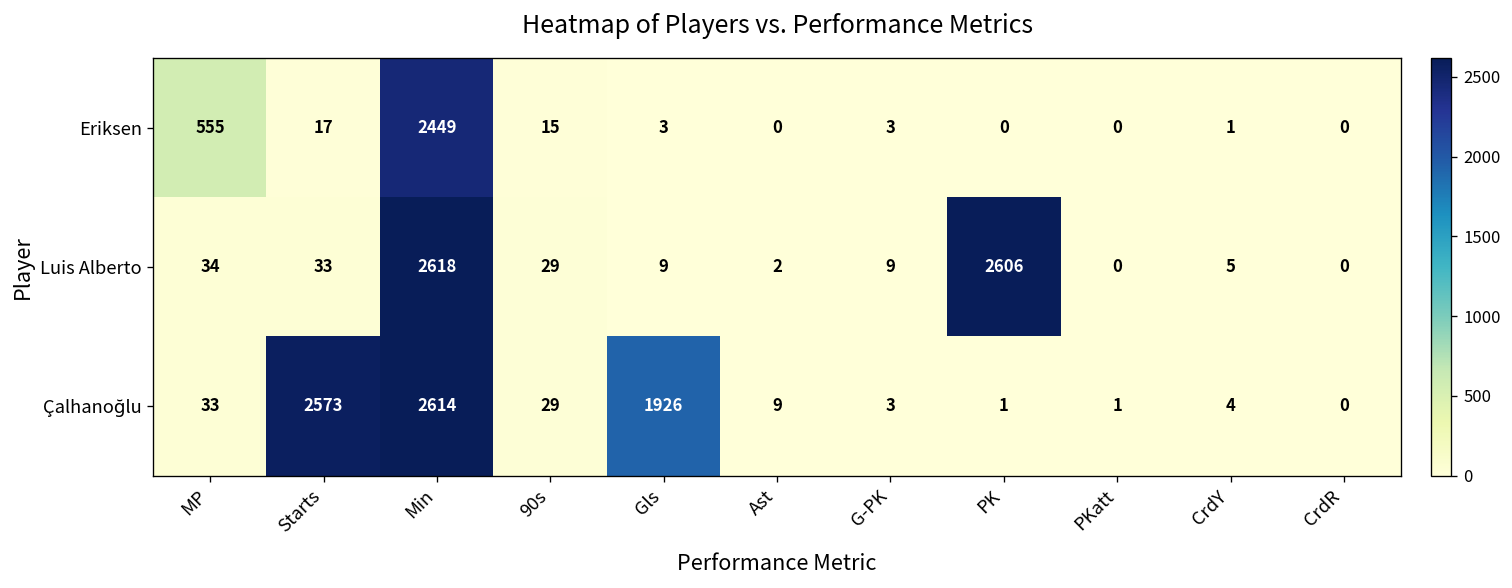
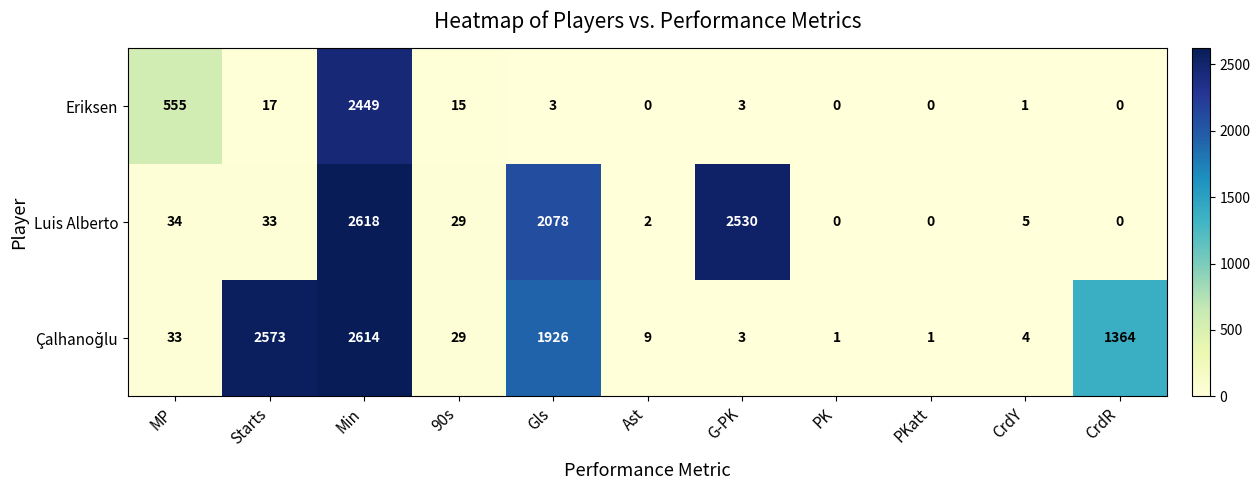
  {
    "Eriksen": {
      "MP": 555,
      "Starts": 17,
      "Min": 2449,
      "90s": 15,
      "Gls": 3,
      "Ast": 0,
      "G-PK": 3,
      "PK": 0,
      "PKatt": 0,
      "CrdY": 1,
      "CrdR": 0
    },
    "Luis Alberto": {
      "MP": 34,
      "Starts": 33,
      "Min": 2618,
      "90s": 29,
-     "Gls": 9,
+     "Gls": 2078,
      "Ast": 2,
-     "G-PK": 9,
-     "PK": 2606,
+     "G-PK": 2530,
+     "PK": 0,
      "PKatt": 0,
      "CrdY": 5,
      "CrdR": 0
    },
    "Çalhanoğlu": {
      "MP": 33,
      "Starts": 2573,
      "Min": 2614,
      "90s": 29,
      "Gls": 1926,
      "Ast": 9,
      "G-PK": 3,
      "PK": 1,
      "PKatt": 1,
      "CrdY": 4,
-     "CrdR": 0
+     "CrdR": 1364
    }
  }
